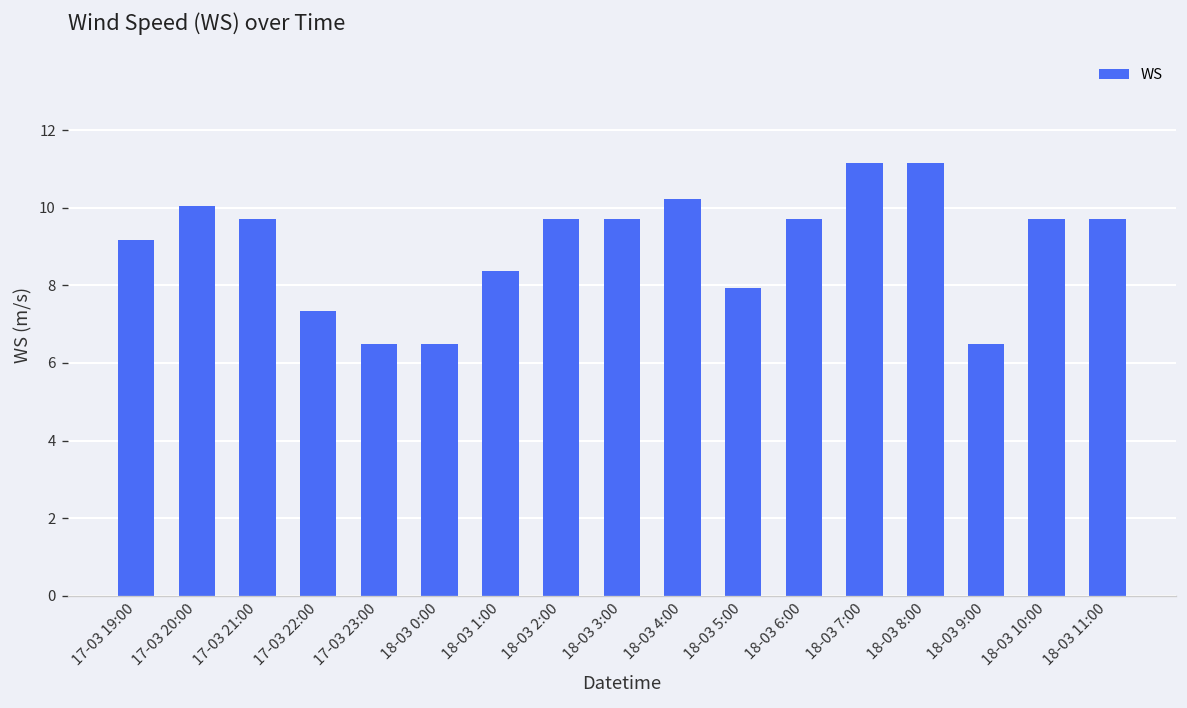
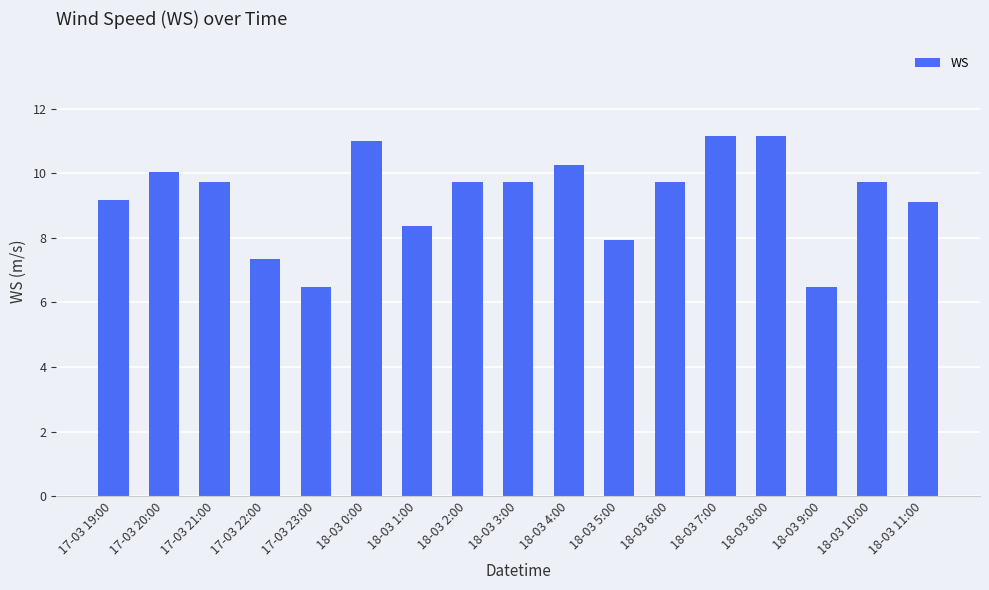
  {
    "17-03 19:00": 9.2,
    "17-03 20:00": 10.1,
    "17-03 21:00": 9.7,
    "17-03 22:00": 7.3,
    "17-03 23:00": 6.5,
-   "18-03 0:00": 6.5,
+   "18-03 0:00": 11.0,
    "18-03 1:00": 8.4,
    "18-03 2:00": 9.7,
    "18-03 3:00": 9.7,
    "18-03 4:00": 10.2,
    "18-03 5:00": 7.9,
    "18-03 6:00": 9.7,
    "18-03 7:00": 11.2,
    "18-03 8:00": 11.2,
    "18-03 9:00": 6.5,
    "18-03 10:00": 9.7,
-   "18-03 11:00": 9.7
+   "18-03 11:00": 9.1
  }
